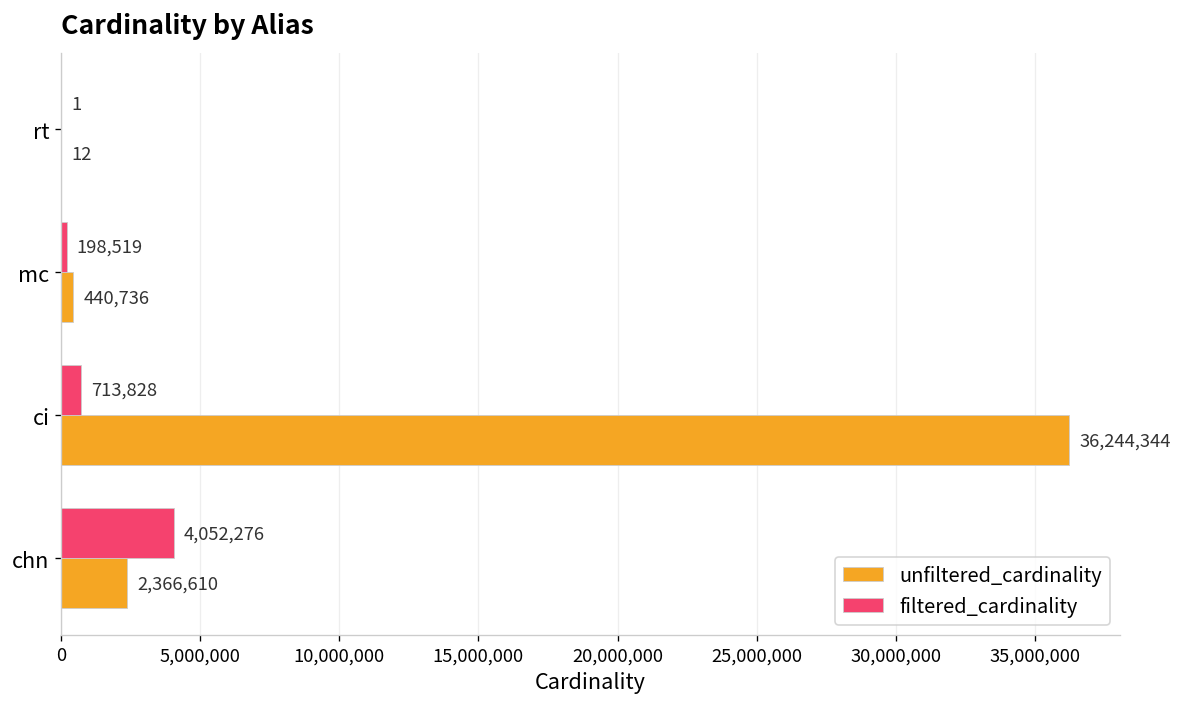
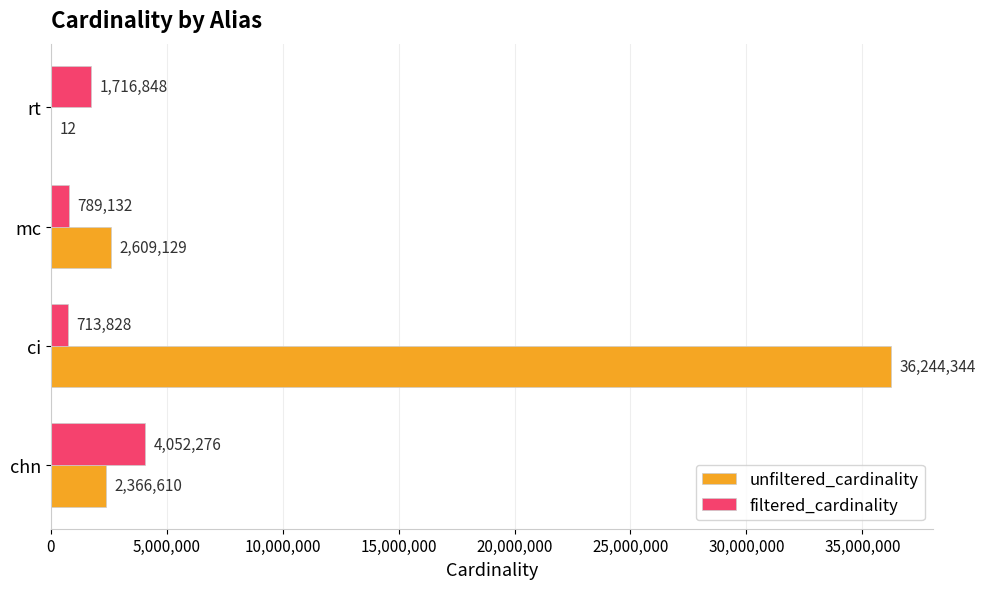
  {
    "unfiltered_cardinality": {
      "rt": "12",
-     "mc": "440,736",
+     "mc": "2,609,129",
      "ci": "36,244,344",
      "chn": "2,366,610"
    },
    "filtered_cardinality": {
-     "rt": "1",
-     "mc": "198,519",
+     "rt": "1,716,848",
+     "mc": "789,132",
      "ci": "713,828",
      "chn": "4,052,276"
    }
  }
